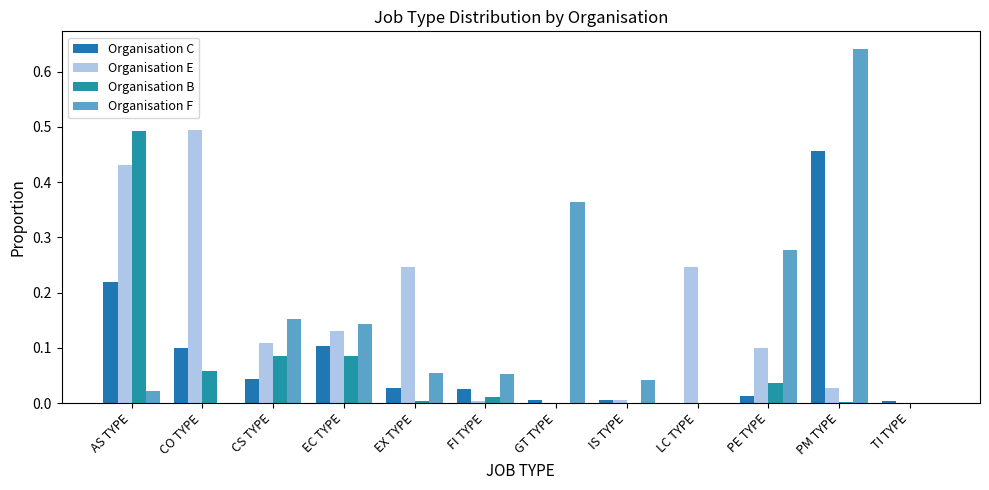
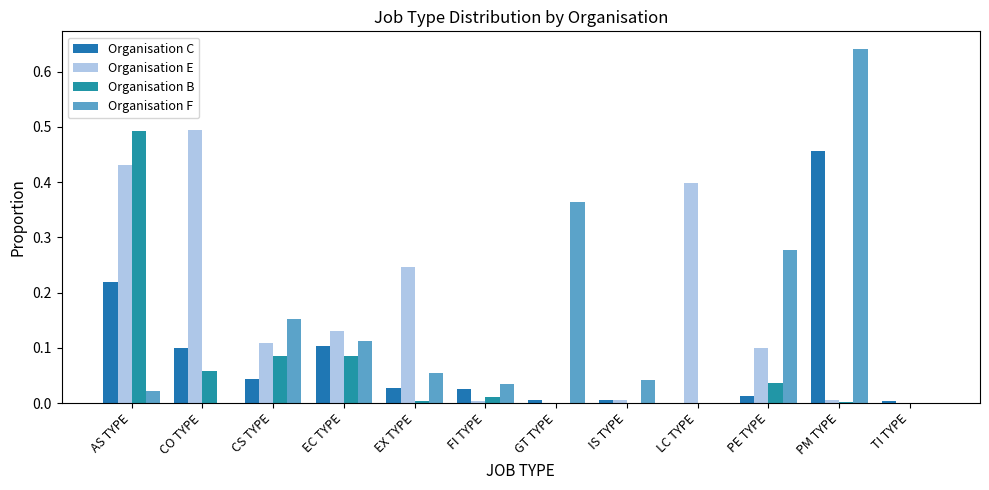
  {
    "Organisation E": {
      "AS TYPE": 0.43,
      "CO TYPE": 0.49,
      "CS TYPE": 0.11,
      "EC TYPE": 0.13,
      "EX TYPE": 0.25,
      "GT TYPE": 0.00,
      "IS TYPE": 0.00,
-     "LC TYPE": 0.25,
+     "LC TYPE": 0.40,
      "PE TYPE": 0.10,
-     "PM TYPE": 0.03,
+     "PM TYPE": 0.01,
      "TI TYPE": 0.00
    },
    "Organisation F": {
      "AS TYPE": 0.02,
      "CO TYPE": 0.00,
      "CS TYPE": 0.15,
-     "EC TYPE": 0.14,
+     "EC TYPE": 0.11,
      "EX TYPE": 0.05,
-     "FI TYPE": 0.05,
+     "FI TYPE": 0.03,
      "GT TYPE": 0.36,
      "IS TYPE": 0.04,
      "LC TYPE": 0.00,
      "PE TYPE": 0.28,
      "PM TYPE": 0.64,
      "TI TYPE": 0.00
    }
  }
